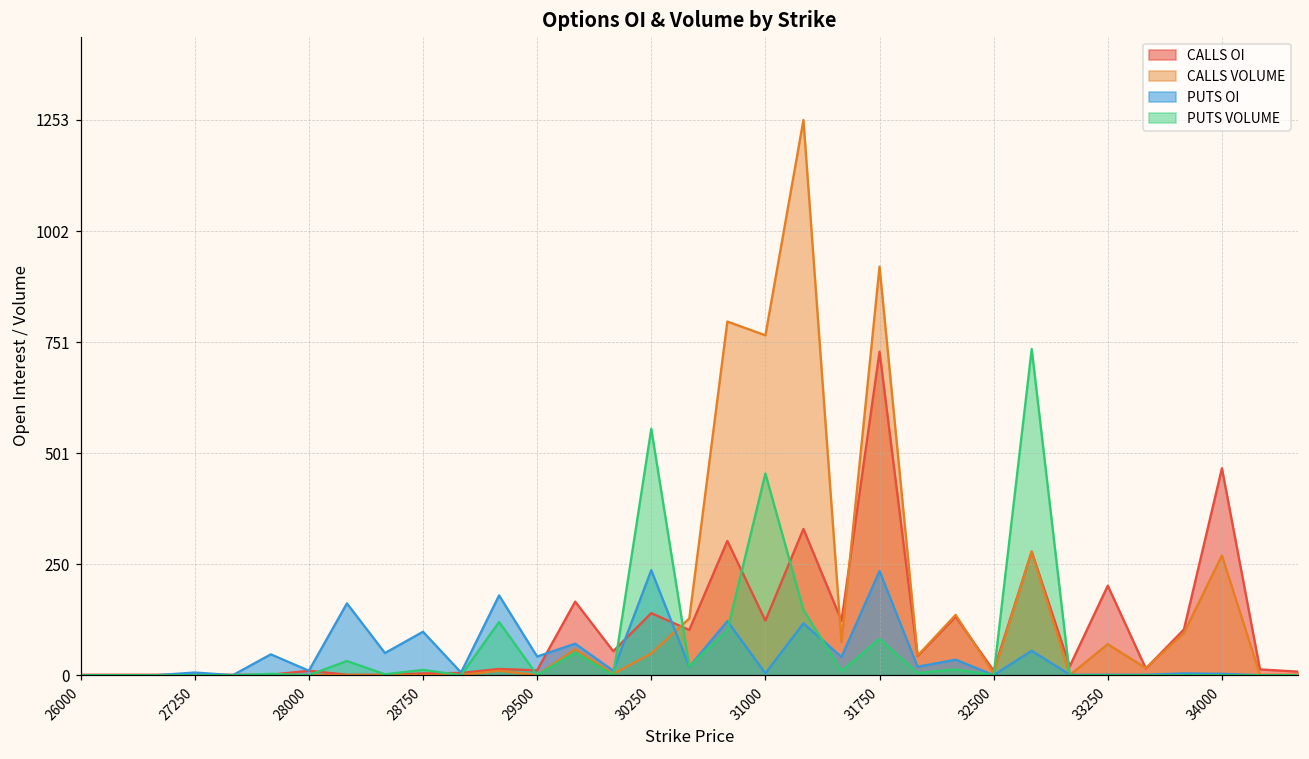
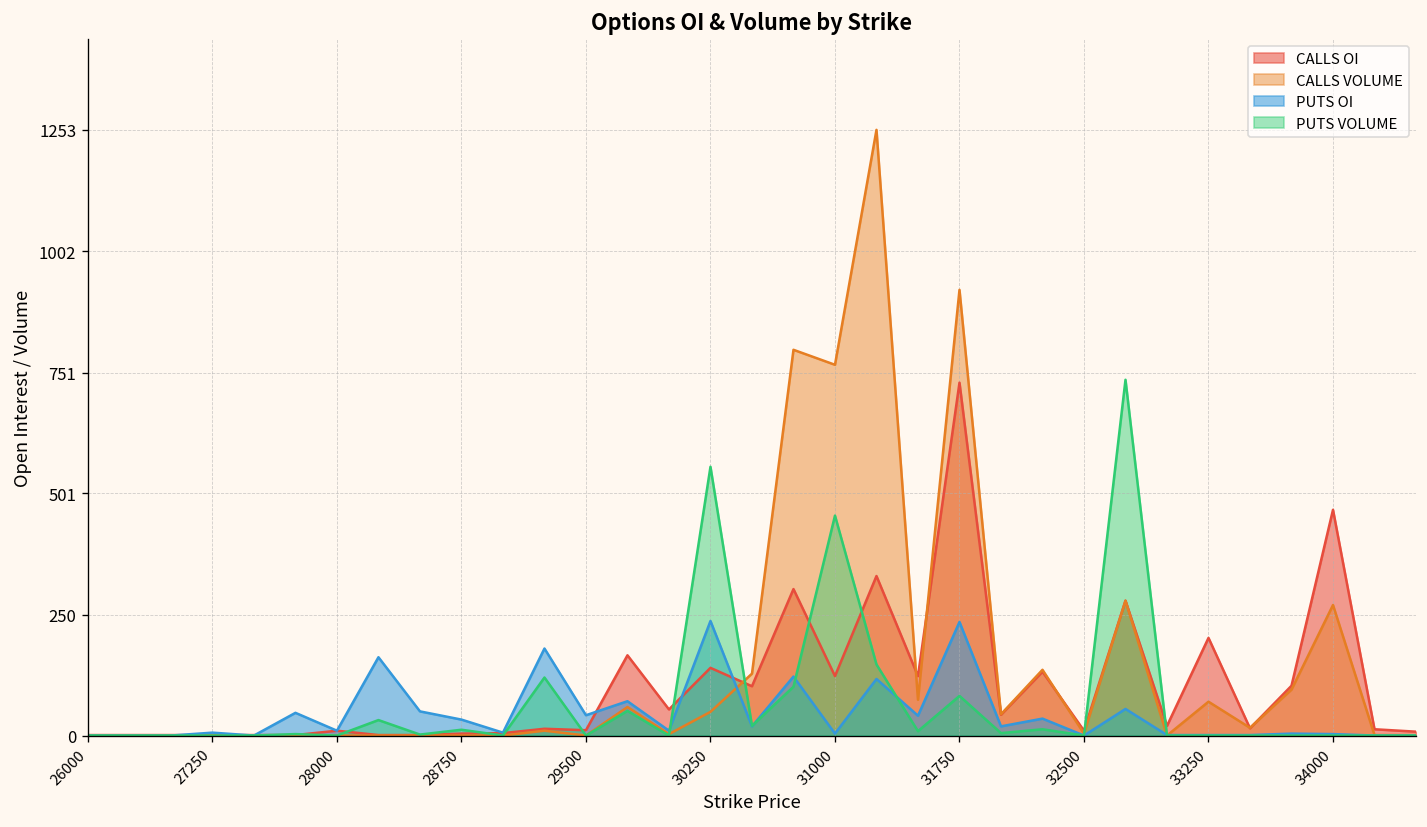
  {
    "PUTS OI": {
-     "28750": 100,
+     "28750": 30,
      "29500": 40,
      "30250": 240,
      "31000": 0,
      "31750": 240
    },
    "PUTS VOLUME": {
      "28750": 10,
      "30250": 560,
      "31000": 460,
      "31750": 80
    }
  }
